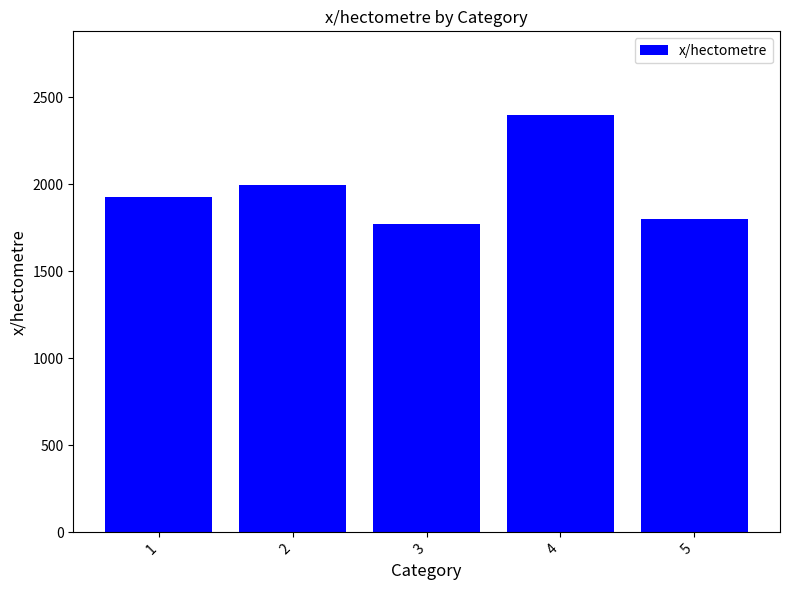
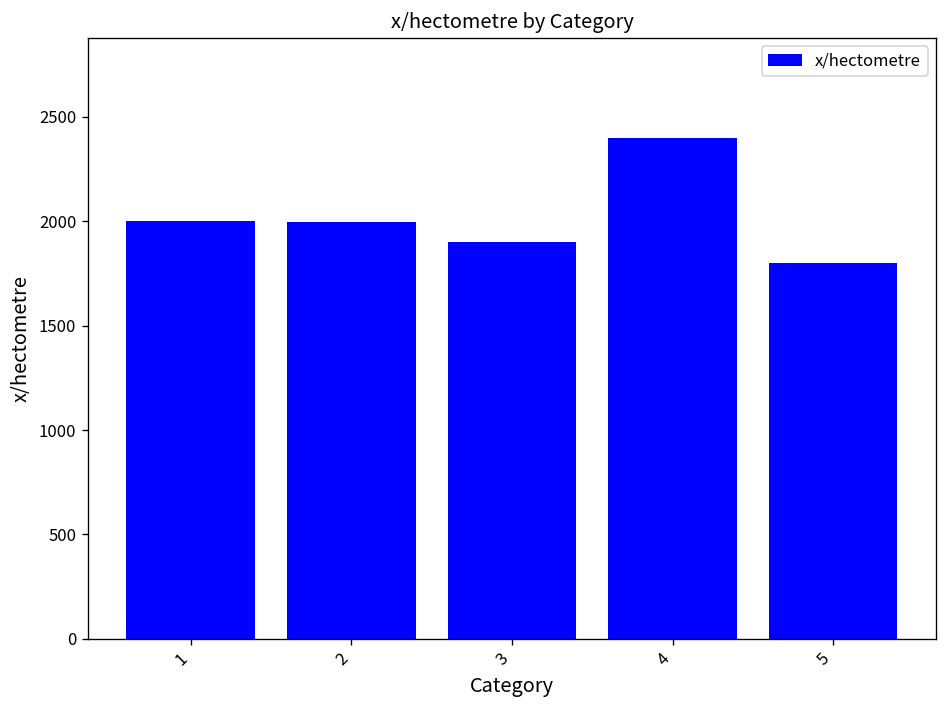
  {
-   "1": 1930,
+   "1": 2000,
    "2": 2000,
-   "3": 1770,
+   "3": 1900,
    "4": 2400,
    "5": 1800
  }
